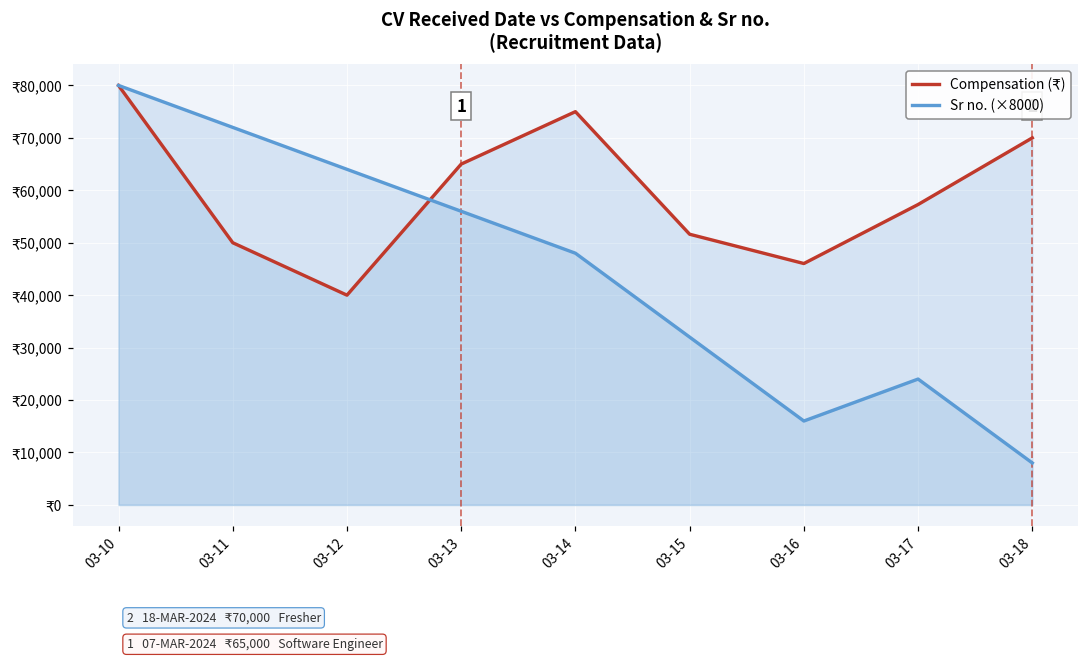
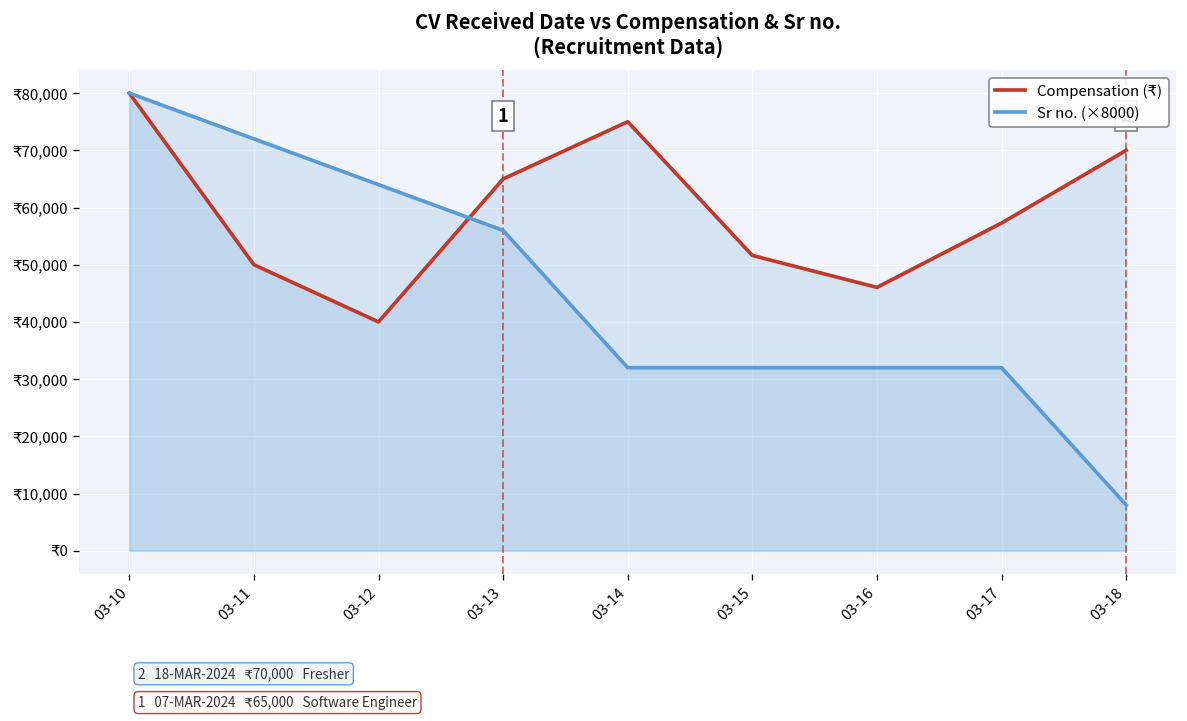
  {
    "Compensation (₹)": {
      "03-11": "₹50,000",
      "03-12": "₹40,000",
      "03-13": "₹65,000",
      "03-14": "₹75,000",
      "03-15": "₹52,000",
      "03-16": "₹46,000",
      "03-17": "₹57,000"
    },
    "Sr no. (×8000)": {
      "03-11": "₹72,000",
      "03-12": "₹64,000",
      "03-13": "₹56,000",
-     "03-14": "₹48,000",
+     "03-14": "₹32,000",
      "03-15": "₹32,000",
-     "03-16": "₹16,000",
-     "03-17": "₹24,000",
+     "03-16": "₹32,000",
+     "03-17": "₹32,000",
      "03-18": "₹8,000"
    }
  }
